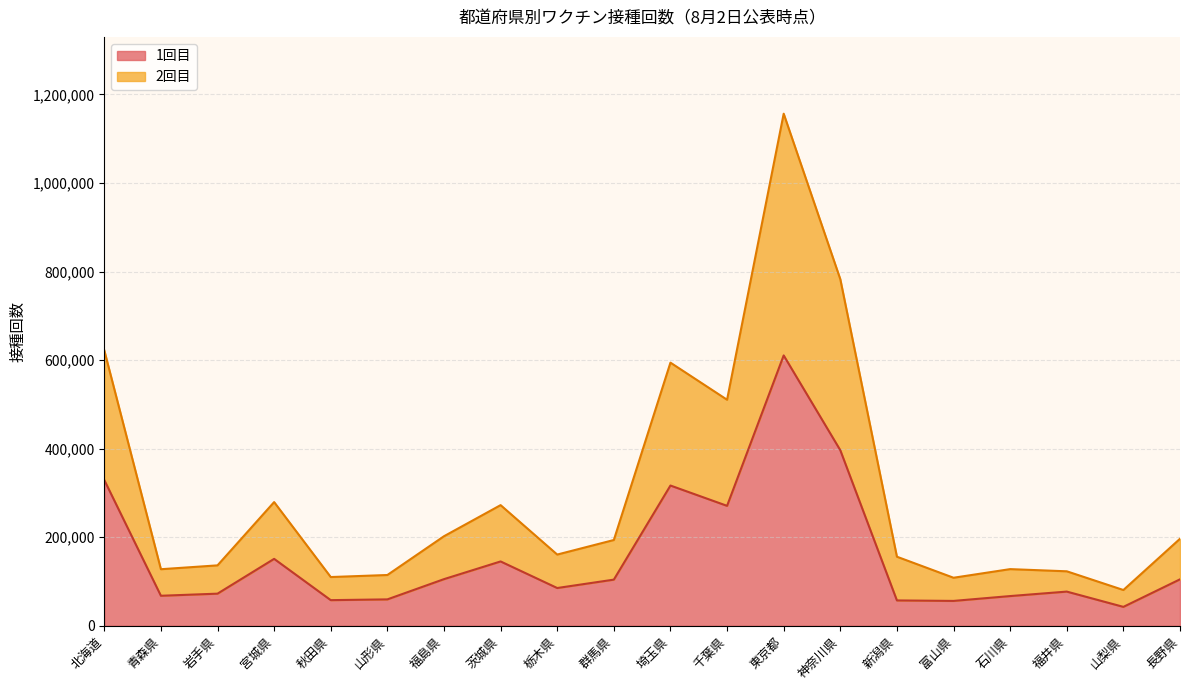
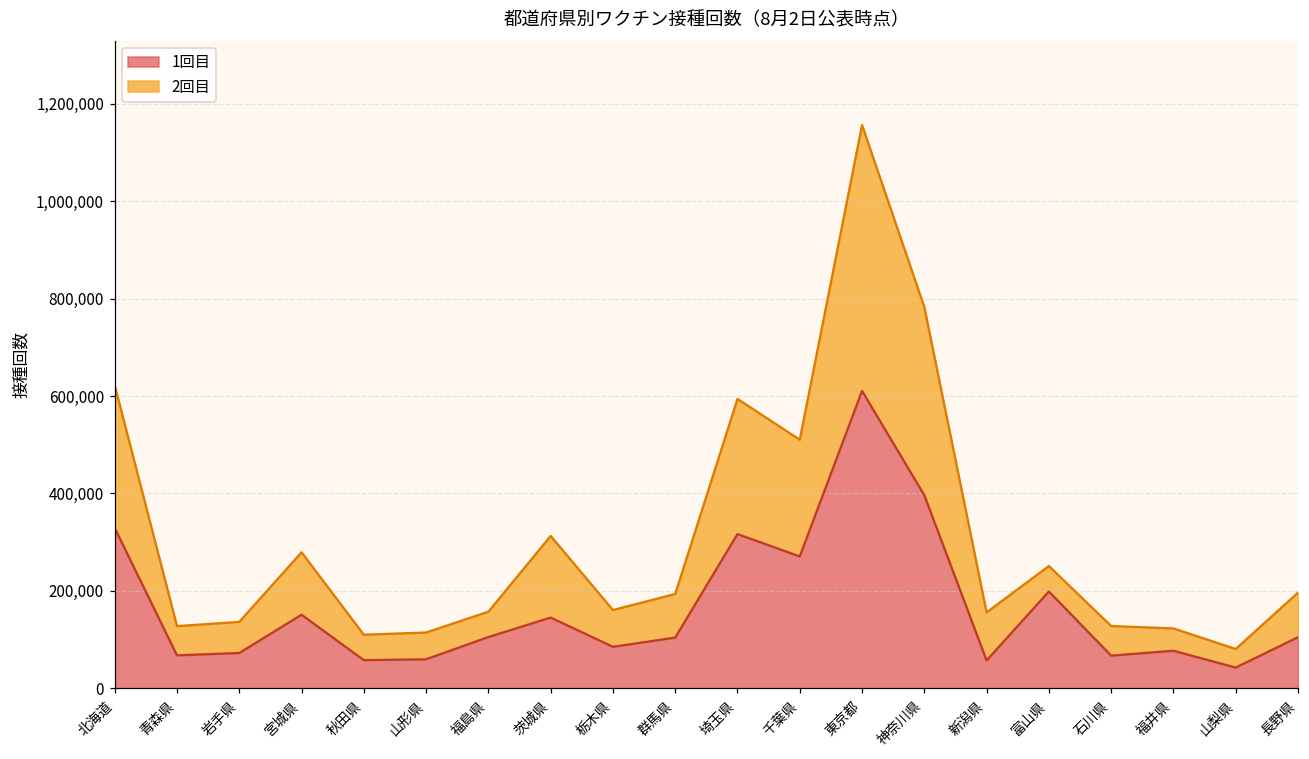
  {
    "1回目": {
      "北海道": "330,000",
      "青森県": "70,000",
      "岩手県": "70,000",
      "宮城県": "150,000",
      "秋田県": "60,000",
      "山形県": "60,000",
      "福島県": "110,000",
      "茨城県": "150,000",
      "栃木県": "90,000",
      "群馬県": "100,000",
      "埼玉県": "320,000",
      "千葉県": "270,000",
      "東京都": "610,000",
      "神奈川県": "400,000",
      "新潟県": "60,000",
-     "富山県": "60,000",
+     "富山県": "200,000",
      "石川県": "70,000",
      "福井県": "80,000",
      "山梨県": "40,000",
      "長野県": "100,000"
    },
    "2回目": {
      "北海道": "290,000",
      "青森県": "60,000",
      "岩手県": "60,000",
      "宮城県": "130,000",
      "秋田県": "50,000",
      "山形県": "60,000",
-     "福島県": "100,000",
-     "茨城県": "130,000",
+     "福島県": "50,000",
+     "茨城県": "170,000",
      "栃木県": "80,000",
      "群馬県": "90,000",
      "埼玉県": "280,000",
      "千葉県": "240,000",
      "東京都": "550,000",
      "神奈川県": "390,000",
      "新潟県": "100,000",
      "富山県": "50,000",
      "石川県": "60,000",
      "福井県": "50,000",
      "山梨県": "40,000",
      "長野県": "90,000"
    }
  }
